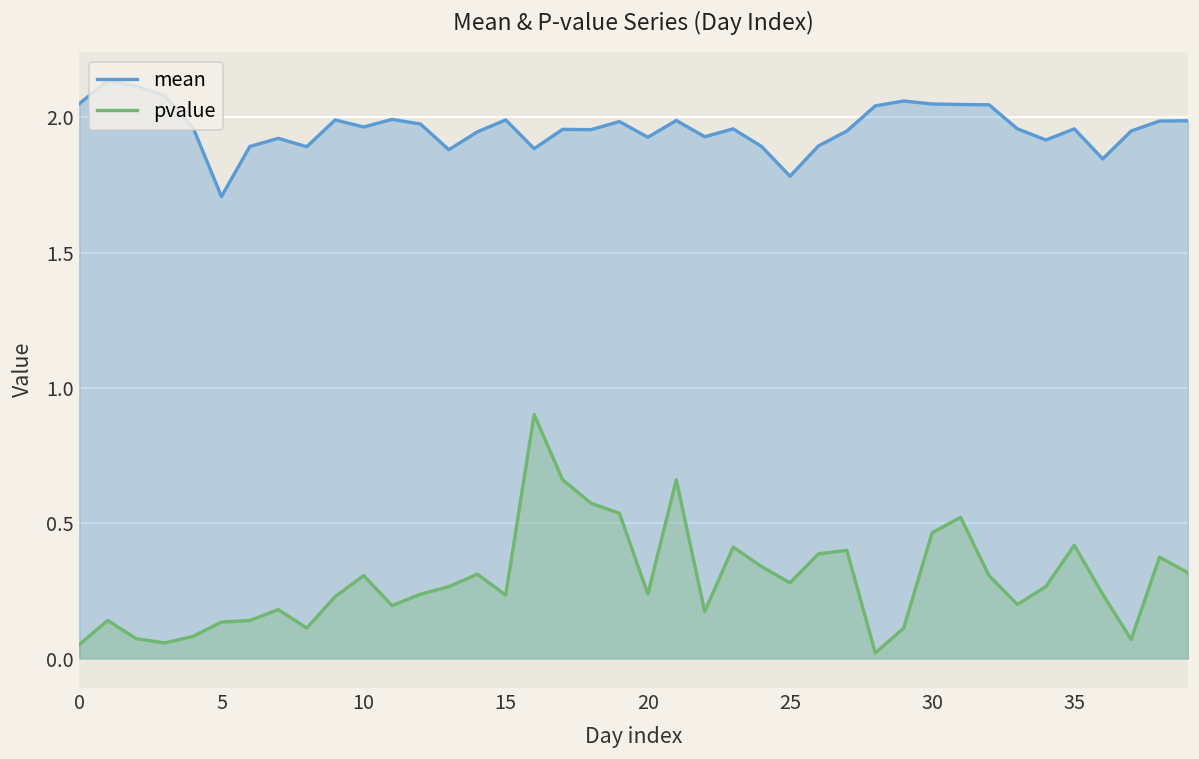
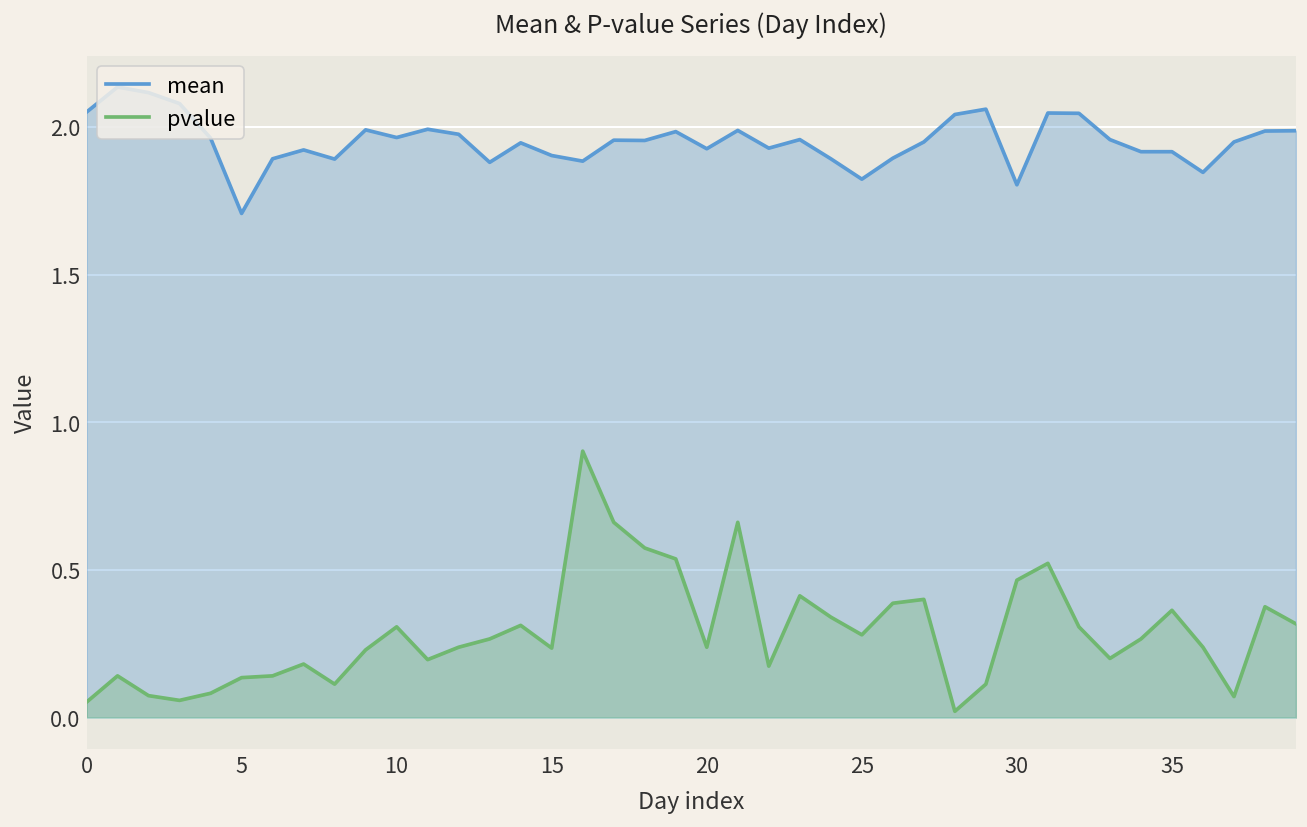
  {
    "mean": {
      "0": 2.05,
      "5": 1.71,
      "10": 1.96,
-     "15": 1.99,
+     "15": 1.90,
      "20": 1.93,
-     "25": 1.78,
-     "30": 2.05,
-     "35": 1.96
+     "25": 1.82,
+     "30": 1.80,
+     "35": 1.92
    },
    "pvalue": {
      "0": 0.05,
      "5": 0.14,
      "10": 0.31,
      "15": 0.24,
      "20": 0.24,
      "25": 0.28,
      "30": 0.47,
-     "35": 0.42
+     "35": 0.36
    }
  }
